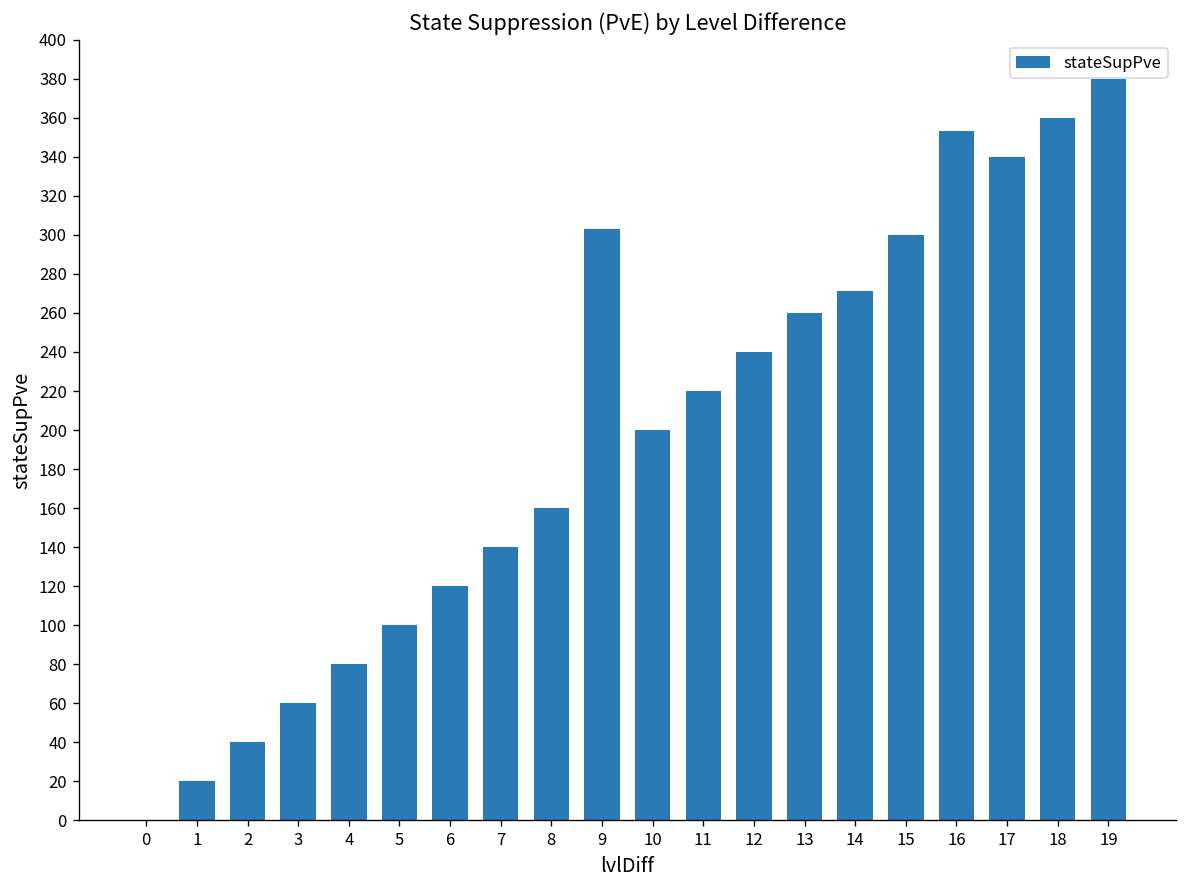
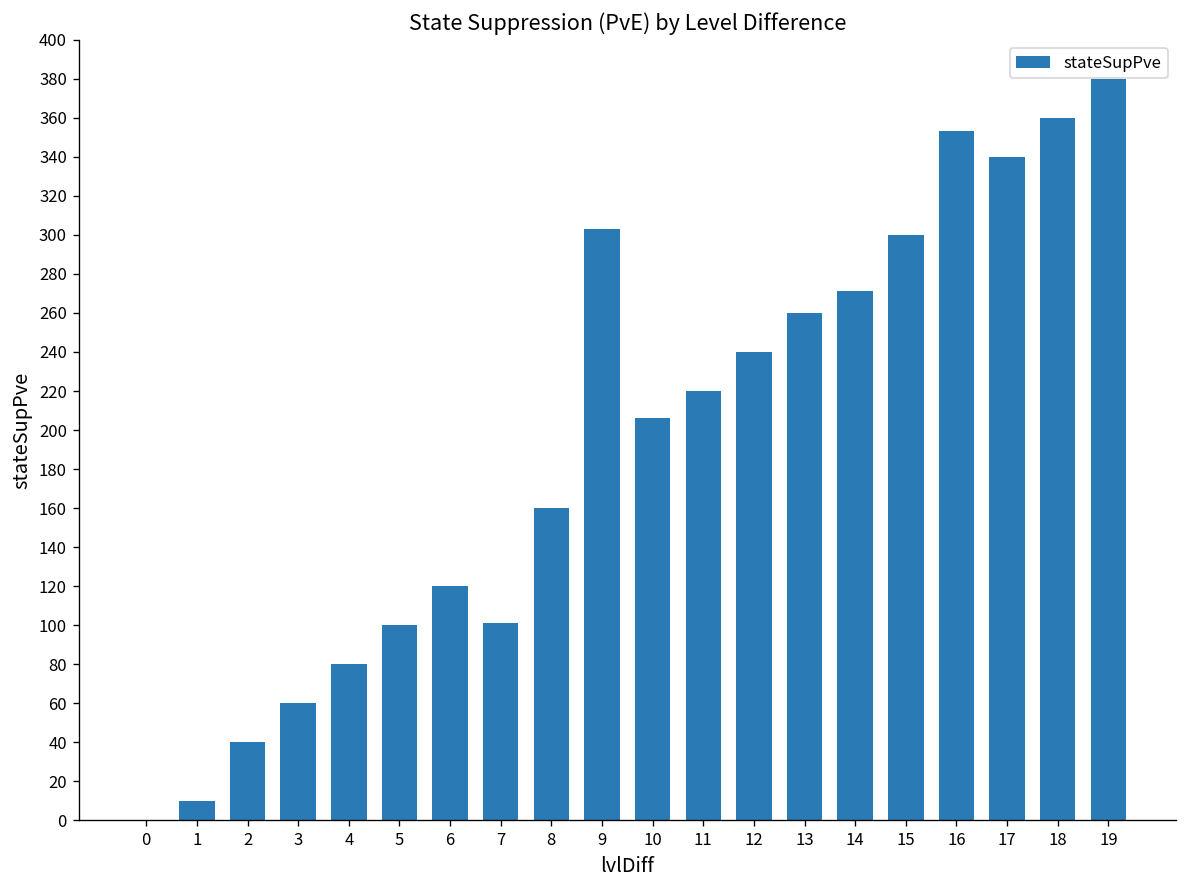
  {
    "0": 0,
-   "1": 20,
+   "1": 10,
    "2": 40,
    "3": 60,
    "4": 80,
    "5": 100,
    "6": 120,
-   "7": 140,
+   "7": 101,
    "8": 160,
    "9": 303,
-   "10": 200,
+   "10": 206,
    "11": 220,
    "12": 240,
    "13": 260,
    "14": 271,
    "15": 300,
    "16": 353,
    "17": 340,
    "18": 360,
    "19": 380
  }
